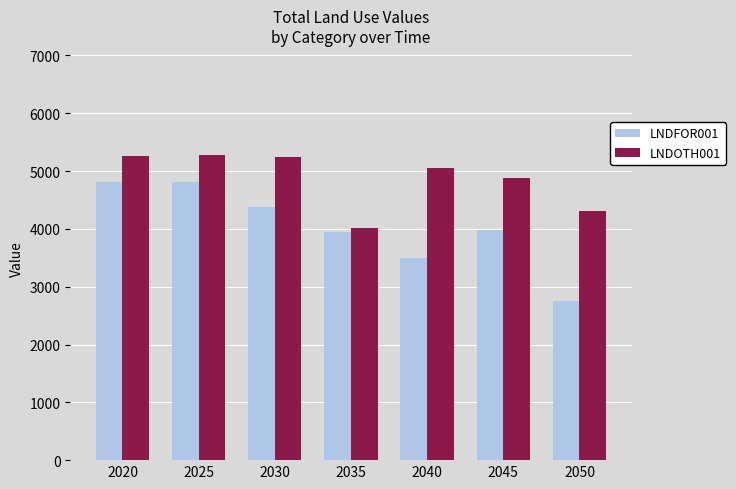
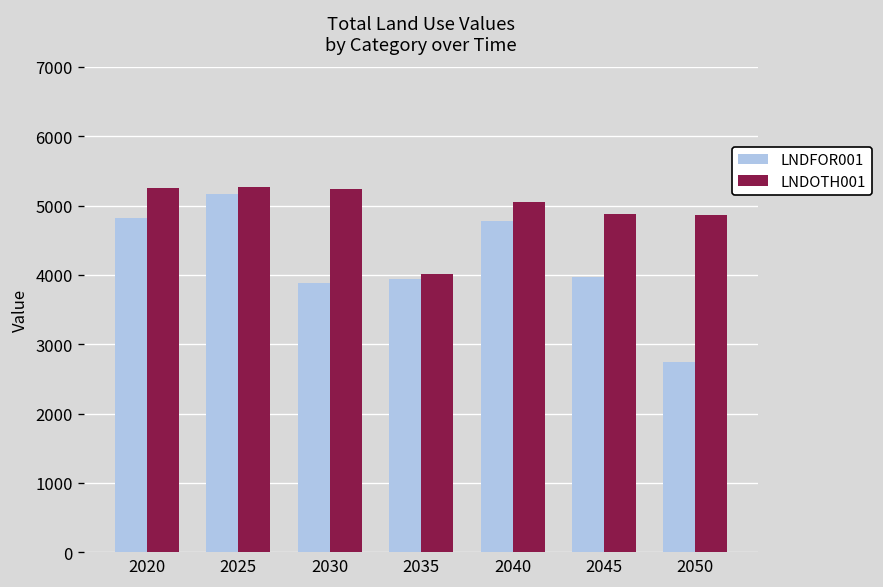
  {
    "LNDFOR001": {
      "2020": 4800,
-     "2025": 4800,
-     "2030": 4400,
+     "2025": 5200,
+     "2030": 3900,
      "2035": 3900,
-     "2040": 3500,
+     "2040": 4800,
      "2045": 4000,
      "2050": 2700
    },
    "LNDOTH001": {
      "2020": 5300,
      "2025": 5300,
      "2030": 5200,
      "2035": 4000,
      "2040": 5000,
      "2045": 4900,
-     "2050": 4300
+     "2050": 4900
    }
  }
